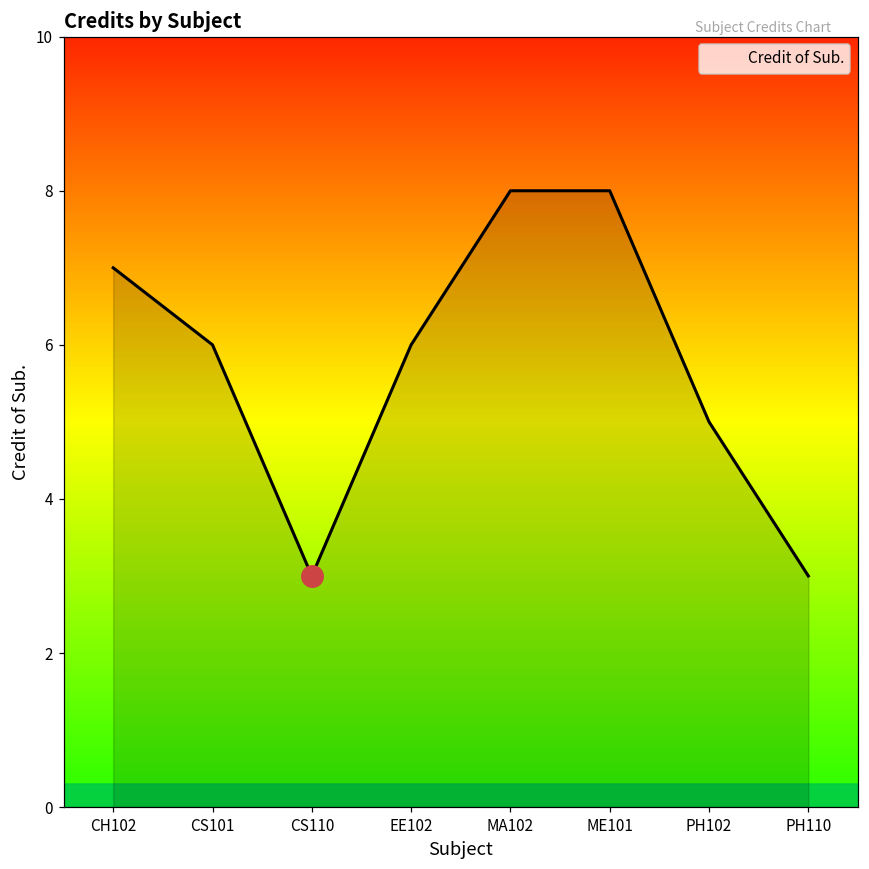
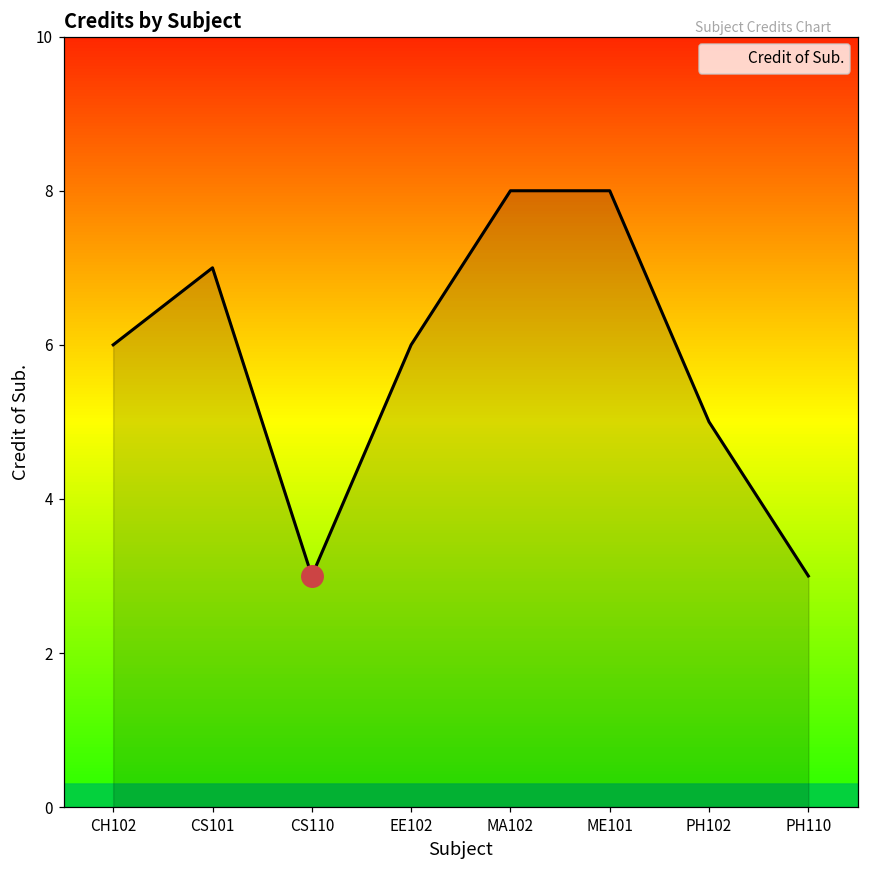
  {
    "Credit of Sub.": {
-     "CH102": 7,
-     "CS101": 6,
+     "CH102": 6,
+     "CS101": 7,
      "EE102": 6,
      "MA102": 8,
      "ME101": 8,
      "PH102": 5,
      "PH110": 3
    }
  }
